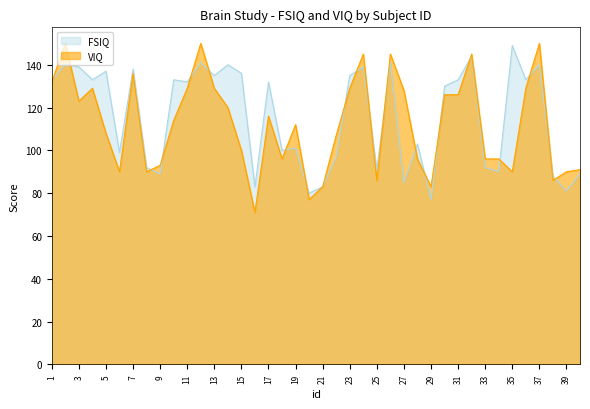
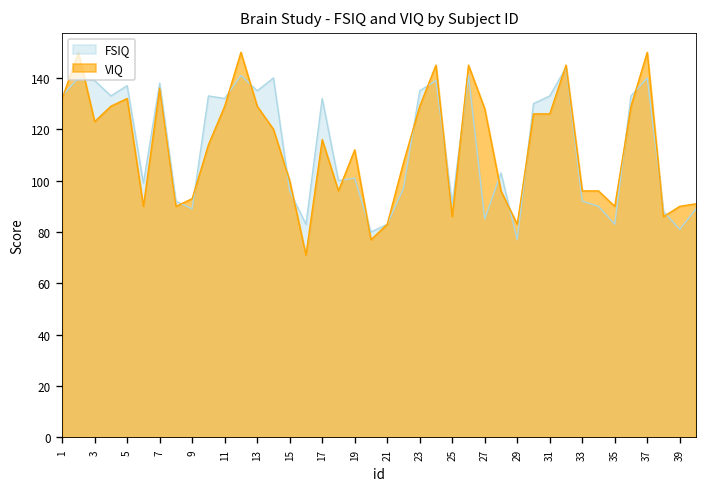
  {
    "FSIQ": {
      "3": 139,
      "5": 137,
      "7": 138,
      "9": 89,
      "11": 132,
      "13": 135,
-     "15": 136,
+     "15": 96,
      "17": 132,
      "19": 101,
      "23": 135,
      "25": 91,
      "27": 85,
      "29": 77,
      "31": 133,
      "33": 92,
-     "35": 149,
+     "35": 83,
      "37": 140,
      "39": 81
    },
    "VIQ": {
      "3": 123,
-     "5": 108,
+     "5": 132,
      "7": 136,
      "9": 93,
      "11": 129,
      "13": 129,
      "15": 100,
      "17": 116,
      "19": 112,
      "23": 129,
      "25": 86,
      "27": 128,
      "29": 83,
      "31": 126,
      "33": 96,
      "35": 90,
      "37": 150,
      "39": 90
    }
  }
